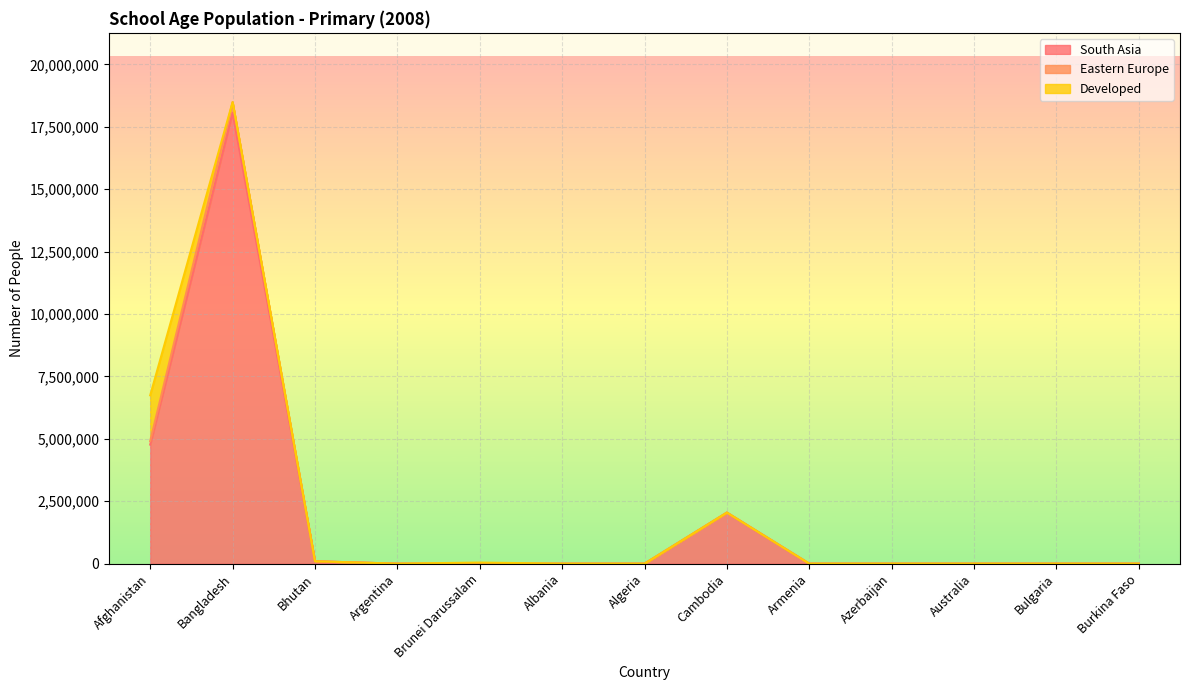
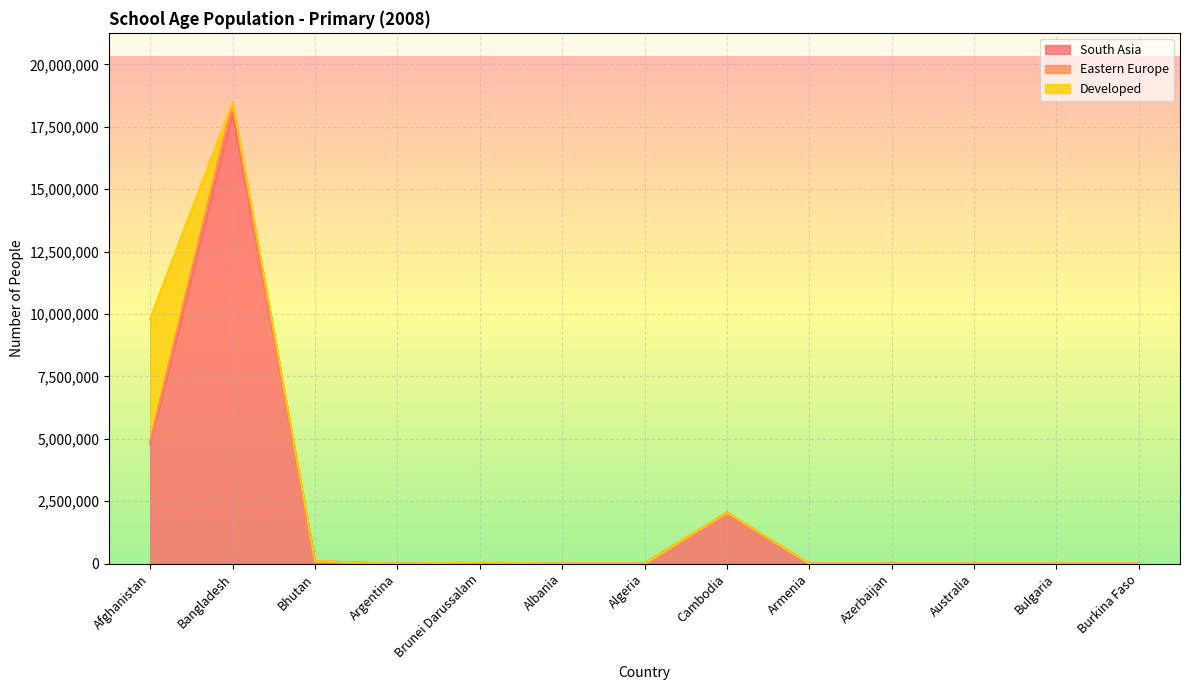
  {
    "Developed": {
-     "Afghanistan": "1,800,000"
+     "Afghanistan": "4,900,000"
    }
  }
